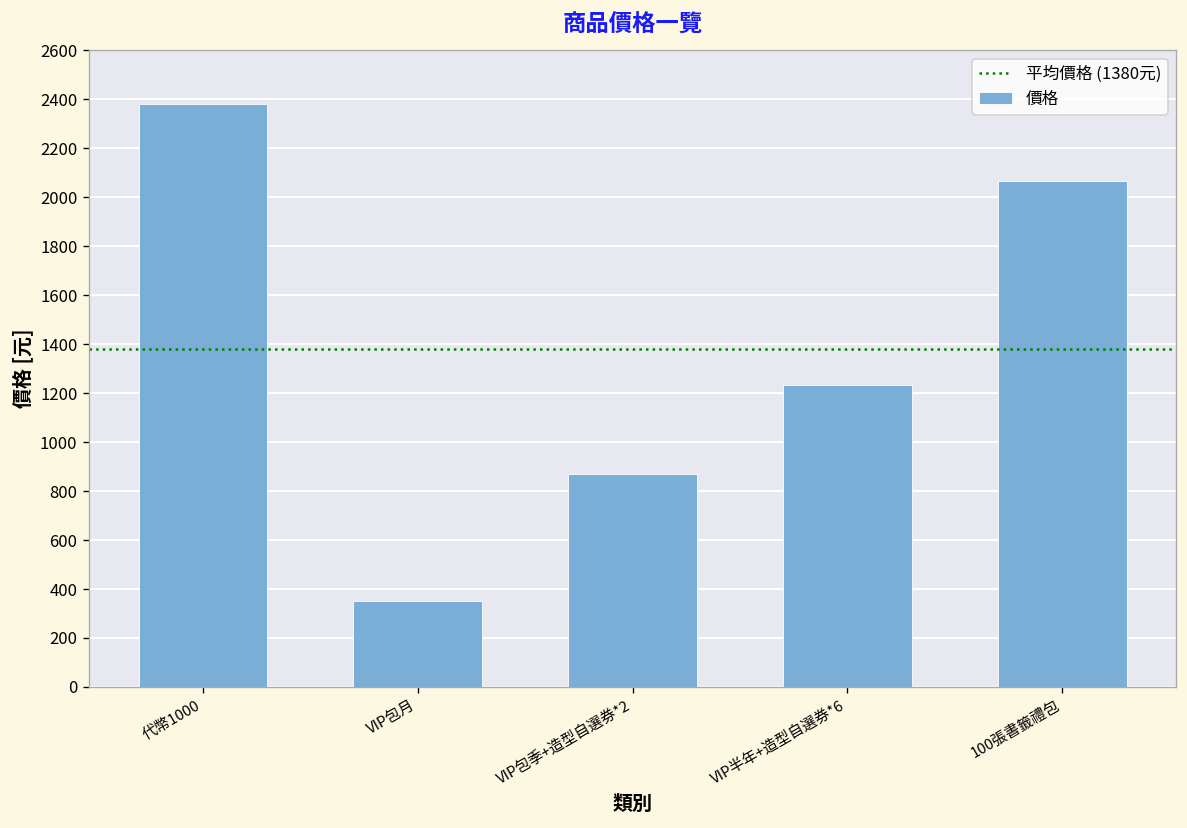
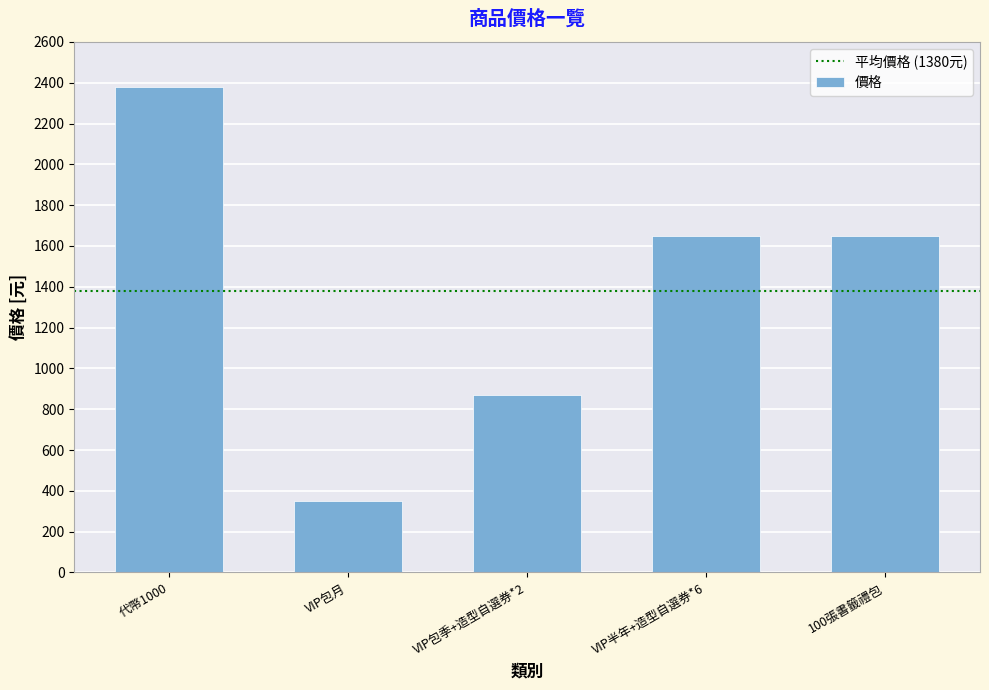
  {
    "代幣1000": 2380,
    "VIP包月": 350,
    "VIP包季+造型自選券*2": 870,
-   "VIP半年+造型自選券*6": 1230,
-   "100張書籤禮包": 2070
+   "VIP半年+造型自選券*6": 1650,
+   "100張書籤禮包": 1650
  }
